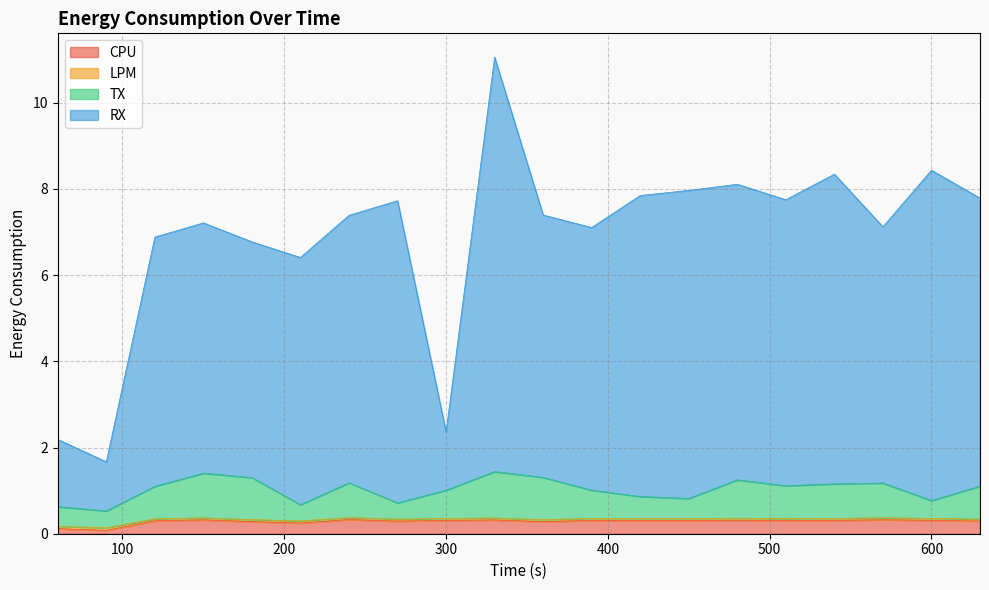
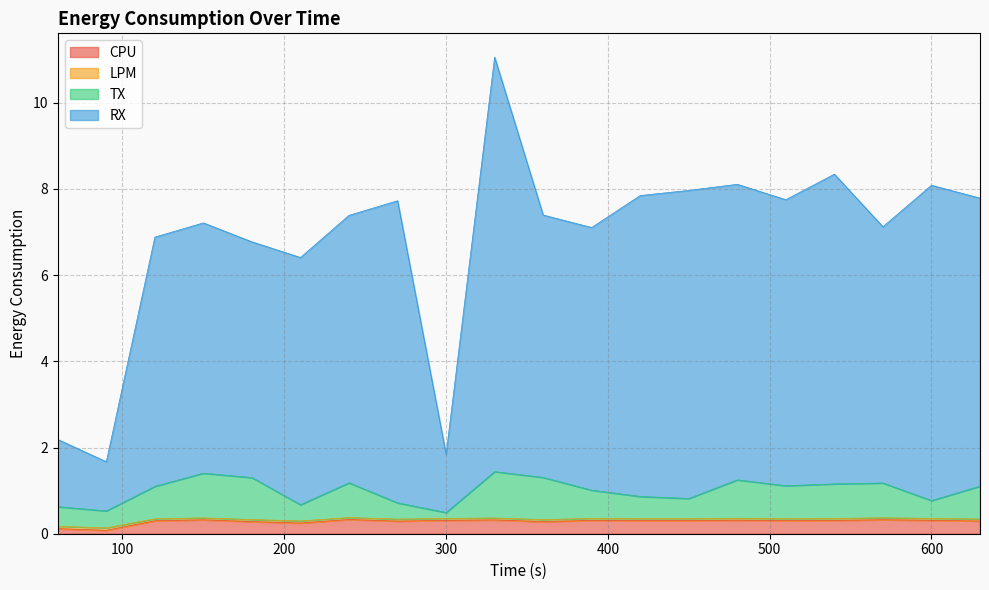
  {
    "TX": {
-     "300": 0.7,
+     "300": 0.1,
      "600": 0.4
    },
    "RX": {
      "300": 1.4,
-     "600": 7.7
+     "600": 7.3
    }
  }
